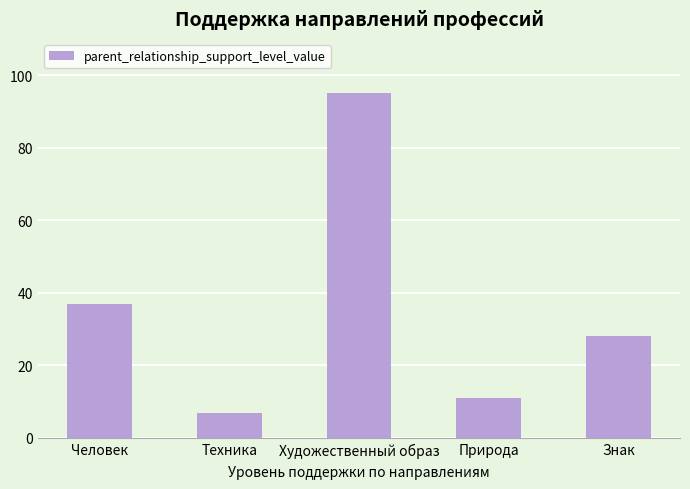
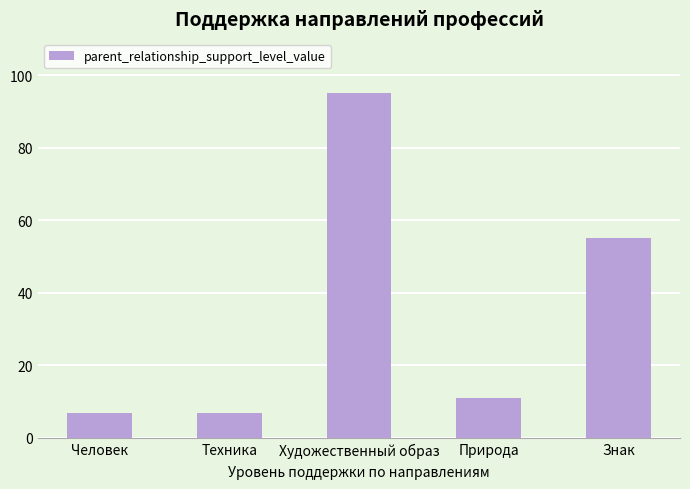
  {
-   "Человек": 37,
+   "Человек": 7,
    "Техника": 7,
    "Художественный образ": 95,
    "Природа": 11,
-   "Знак": 28
+   "Знак": 55
  }
